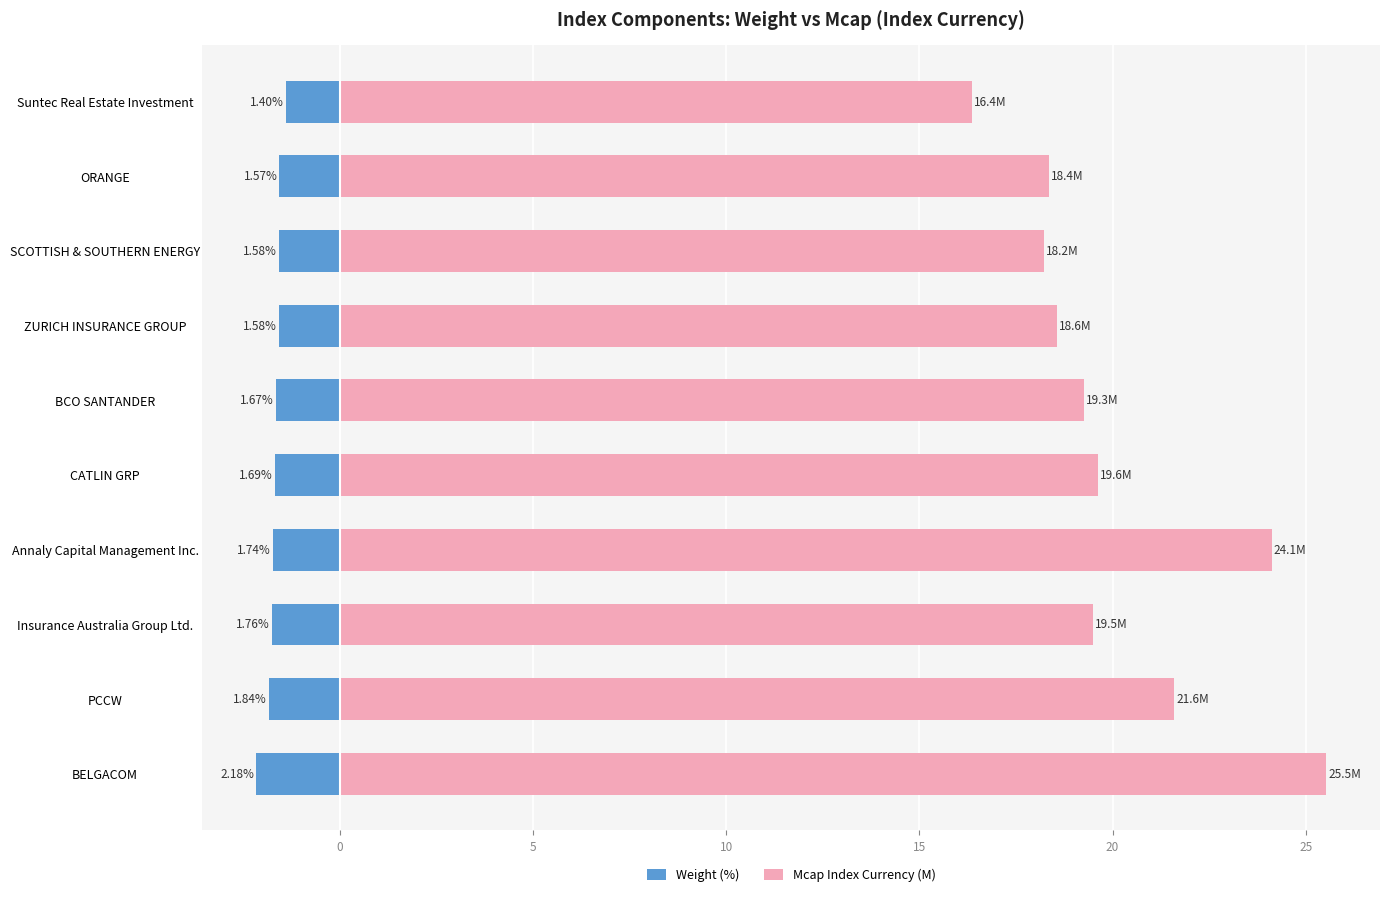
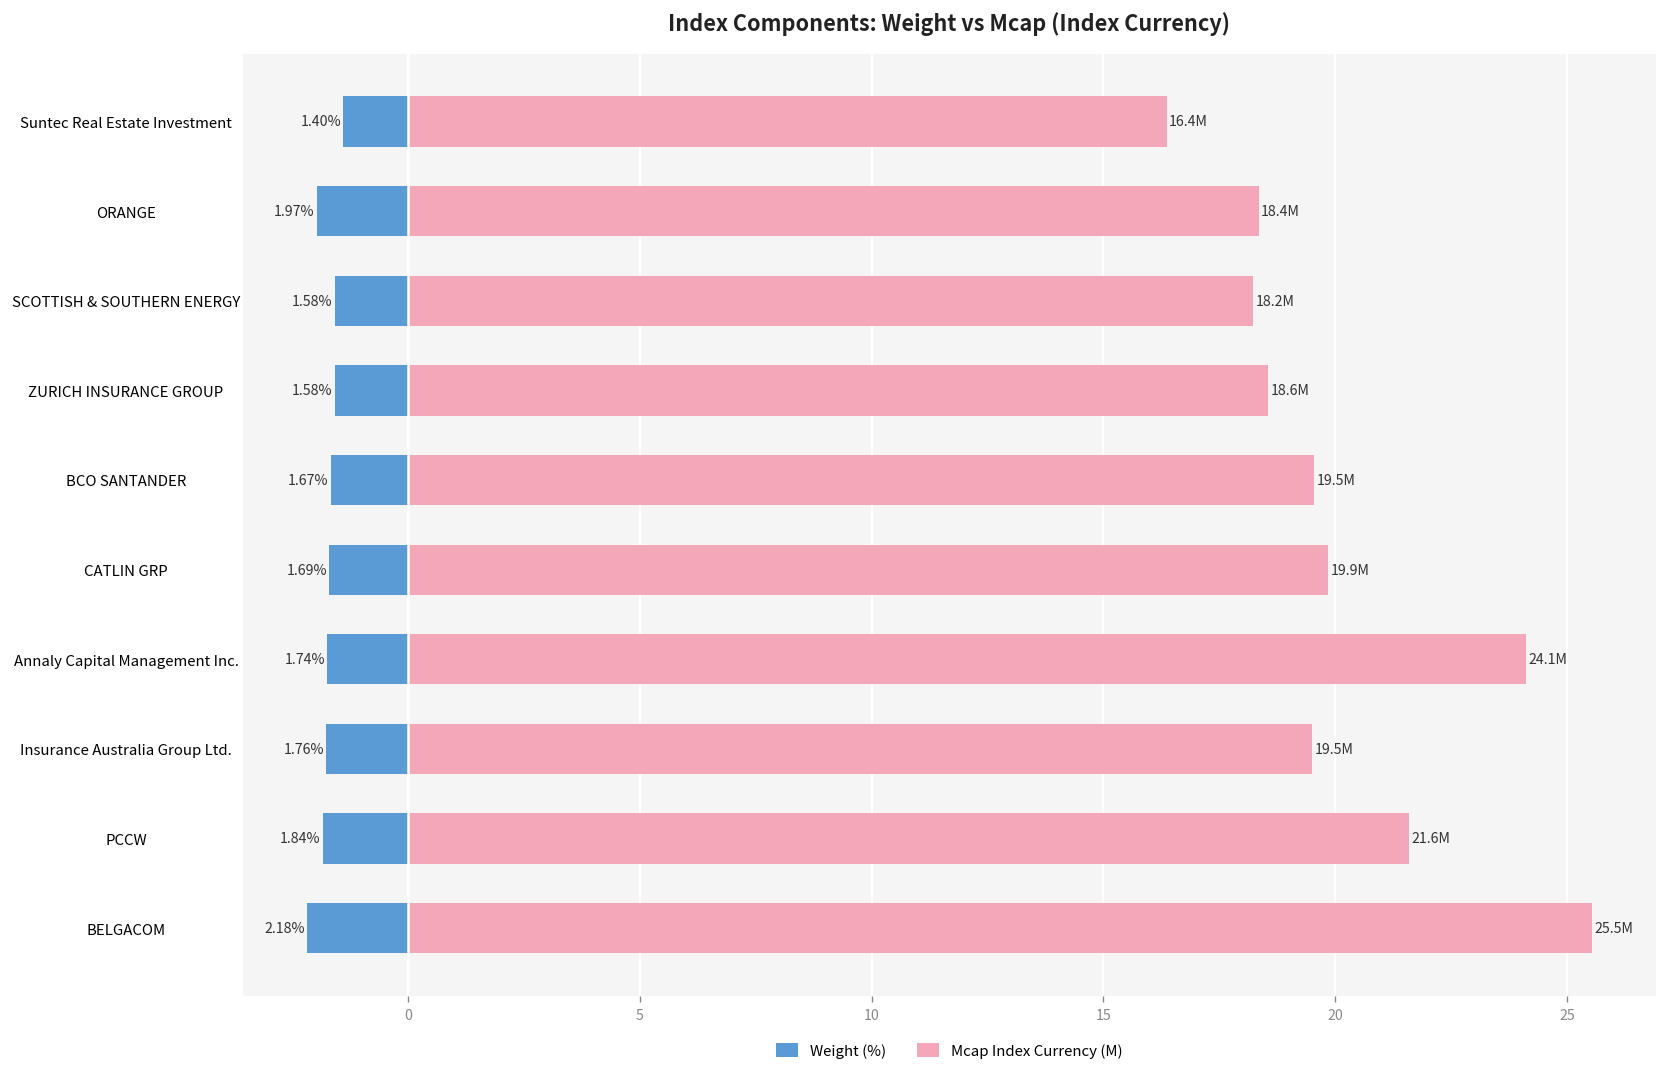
  {
    "Weight (%)": {
-     "ORANGE": "1.57%"
+     "ORANGE": "1.97%"
    },
    "Mcap Index Currency (M)": {
      "Suntec Real Estate Investment": "16.4M",
      "ORANGE": "18.4M",
      "SCOTTISH & SOUTHERN ENERGY": "18.2M",
      "ZURICH INSURANCE GROUP": "18.6M",
-     "BCO SANTANDER": "19.3M",
-     "CATLIN GRP": "19.6M",
+     "BCO SANTANDER": "19.5M",
+     "CATLIN GRP": "19.9M",
      "Annaly Capital Management Inc.": "24.1M",
      "Insurance Australia Group Ltd.": "19.5M",
      "PCCW": "21.6M",
      "BELGACOM": "25.5M"
    }
  }
